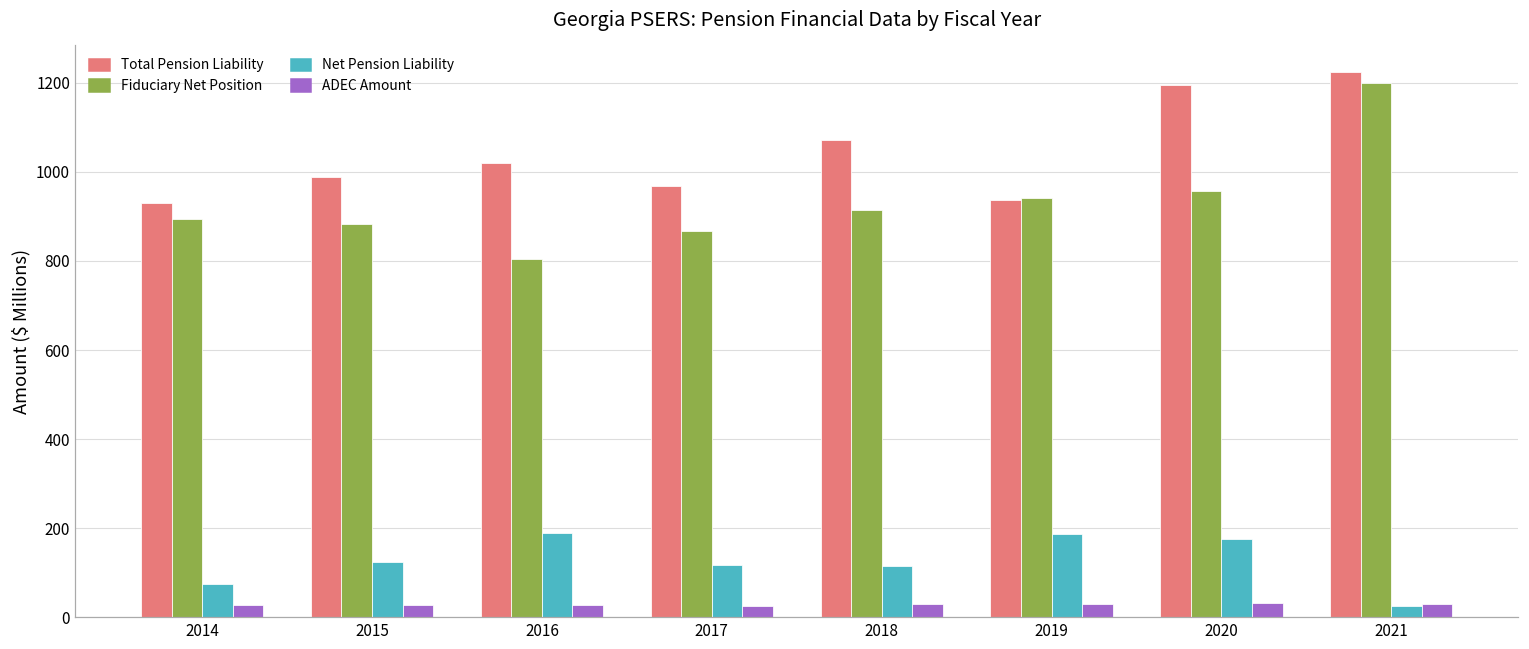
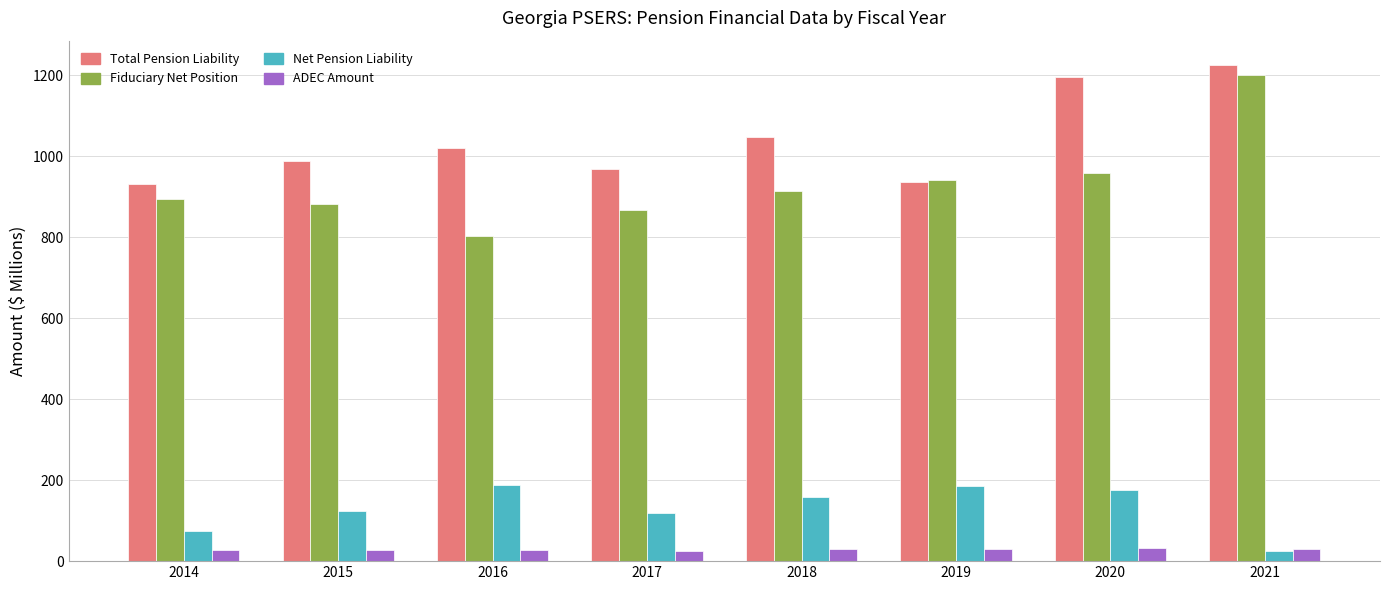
  {
    "Total Pension Liability": {
      "2014": 930,
      "2015": 990,
      "2016": 1020,
      "2017": 970,
-     "2018": 1070,
+     "2018": 1050,
      "2019": 940,
      "2020": 1200,
      "2021": 1220
    },
    "Fiduciary Net Position": {
      "2014": 890,
      "2015": 880,
      "2016": 800,
      "2017": 870,
      "2018": 910,
      "2019": 940,
      "2020": 960,
      "2021": 1200
    },
    "Net Pension Liability": {
      "2014": 70,
      "2015": 120,
      "2016": 190,
      "2017": 120,
-     "2018": 110,
+     "2018": 160,
      "2019": 190,
      "2020": 180,
      "2021": 20
    },
    "ADEC Amount": {
      "2014": 30,
      "2015": 30,
      "2016": 30,
      "2017": 30,
      "2018": 30,
      "2019": 30,
      "2020": 30,
      "2021": 30
    }
  }
